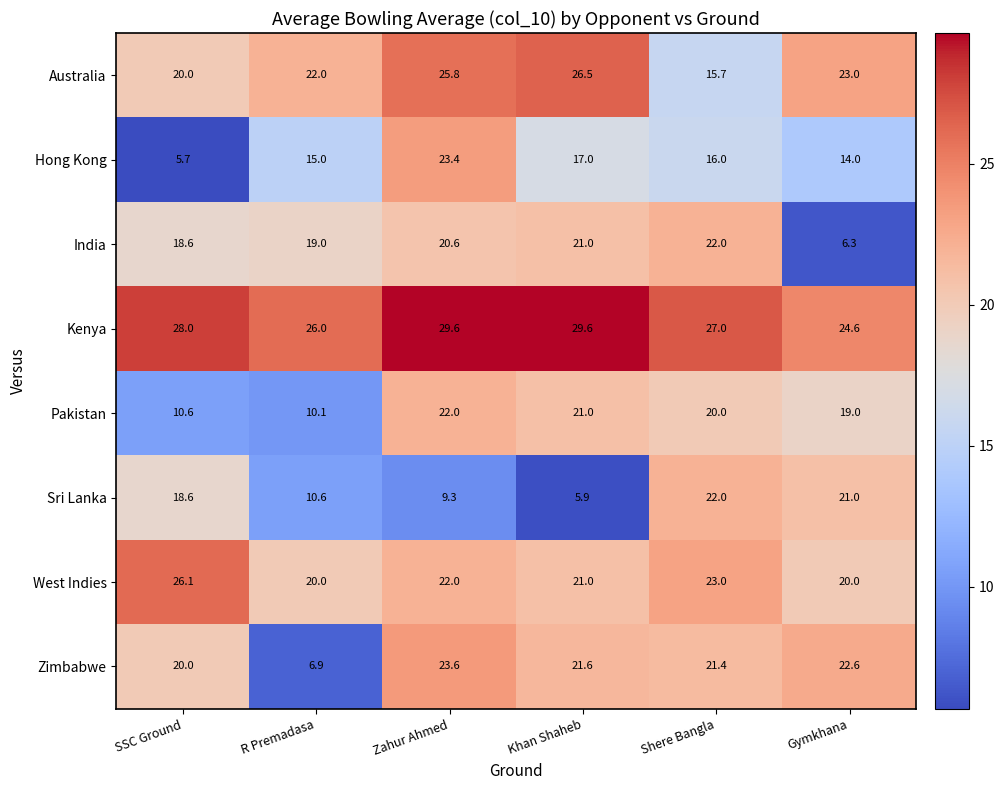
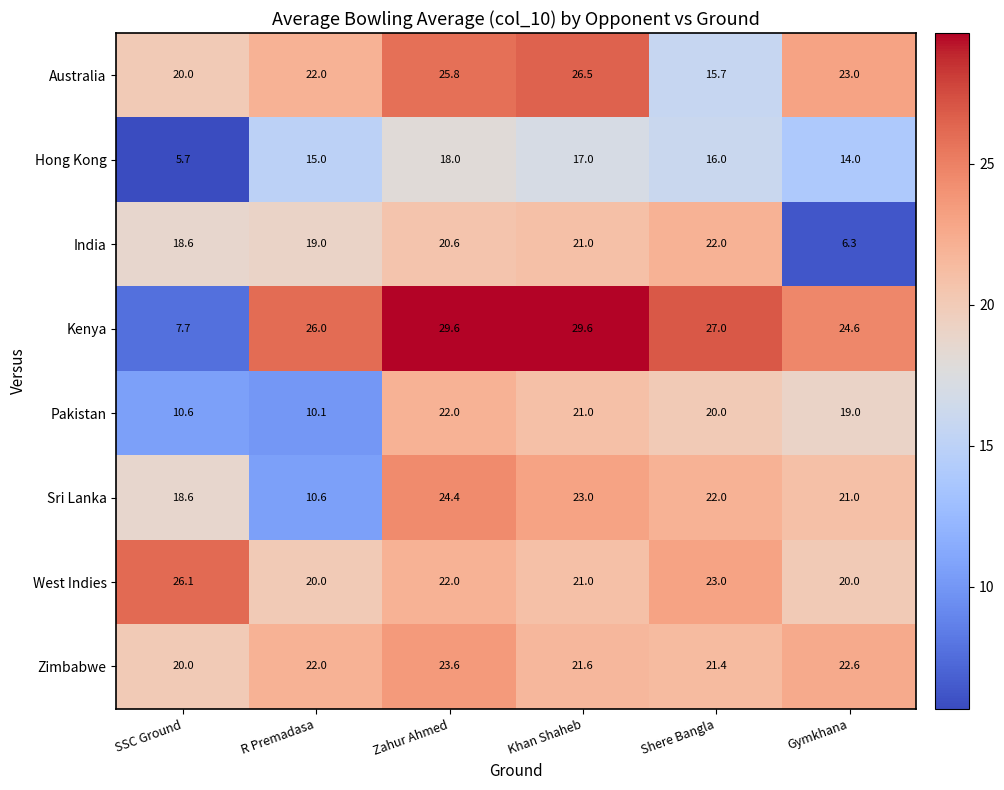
  {
    "Australia": {
      "SSC Ground": 20.0,
      "R Premadasa": 22.0,
      "Zahur Ahmed": 25.8,
      "Khan Shaheb": 26.5,
      "Shere Bangla": 15.7,
      "Gymkhana": 23.0
    },
    "Hong Kong": {
      "SSC Ground": 5.7,
      "R Premadasa": 15.0,
-     "Zahur Ahmed": 23.4,
+     "Zahur Ahmed": 18.0,
      "Khan Shaheb": 17.0,
      "Shere Bangla": 16.0,
      "Gymkhana": 14.0
    },
    "India": {
      "SSC Ground": 18.6,
      "R Premadasa": 19.0,
      "Zahur Ahmed": 20.6,
      "Khan Shaheb": 21.0,
      "Shere Bangla": 22.0,
      "Gymkhana": 6.3
    },
    "Kenya": {
-     "SSC Ground": 28.0,
+     "SSC Ground": 7.7,
      "R Premadasa": 26.0,
      "Zahur Ahmed": 29.6,
      "Khan Shaheb": 29.6,
      "Shere Bangla": 27.0,
      "Gymkhana": 24.6
    },
    "Pakistan": {
      "SSC Ground": 10.6,
      "R Premadasa": 10.1,
      "Zahur Ahmed": 22.0,
      "Khan Shaheb": 21.0,
      "Shere Bangla": 20.0,
      "Gymkhana": 19.0
    },
    "Sri Lanka": {
      "SSC Ground": 18.6,
      "R Premadasa": 10.6,
-     "Zahur Ahmed": 9.3,
-     "Khan Shaheb": 5.9,
+     "Zahur Ahmed": 24.4,
+     "Khan Shaheb": 23.0,
      "Shere Bangla": 22.0,
      "Gymkhana": 21.0
    },
    "West Indies": {
      "SSC Ground": 26.1,
      "R Premadasa": 20.0,
      "Zahur Ahmed": 22.0,
      "Khan Shaheb": 21.0,
      "Shere Bangla": 23.0,
      "Gymkhana": 20.0
    },
    "Zimbabwe": {
      "SSC Ground": 20.0,
-     "R Premadasa": 6.9,
+     "R Premadasa": 22.0,
      "Zahur Ahmed": 23.6,
      "Khan Shaheb": 21.6,
      "Shere Bangla": 21.4,
      "Gymkhana": 22.6
    }
  }
